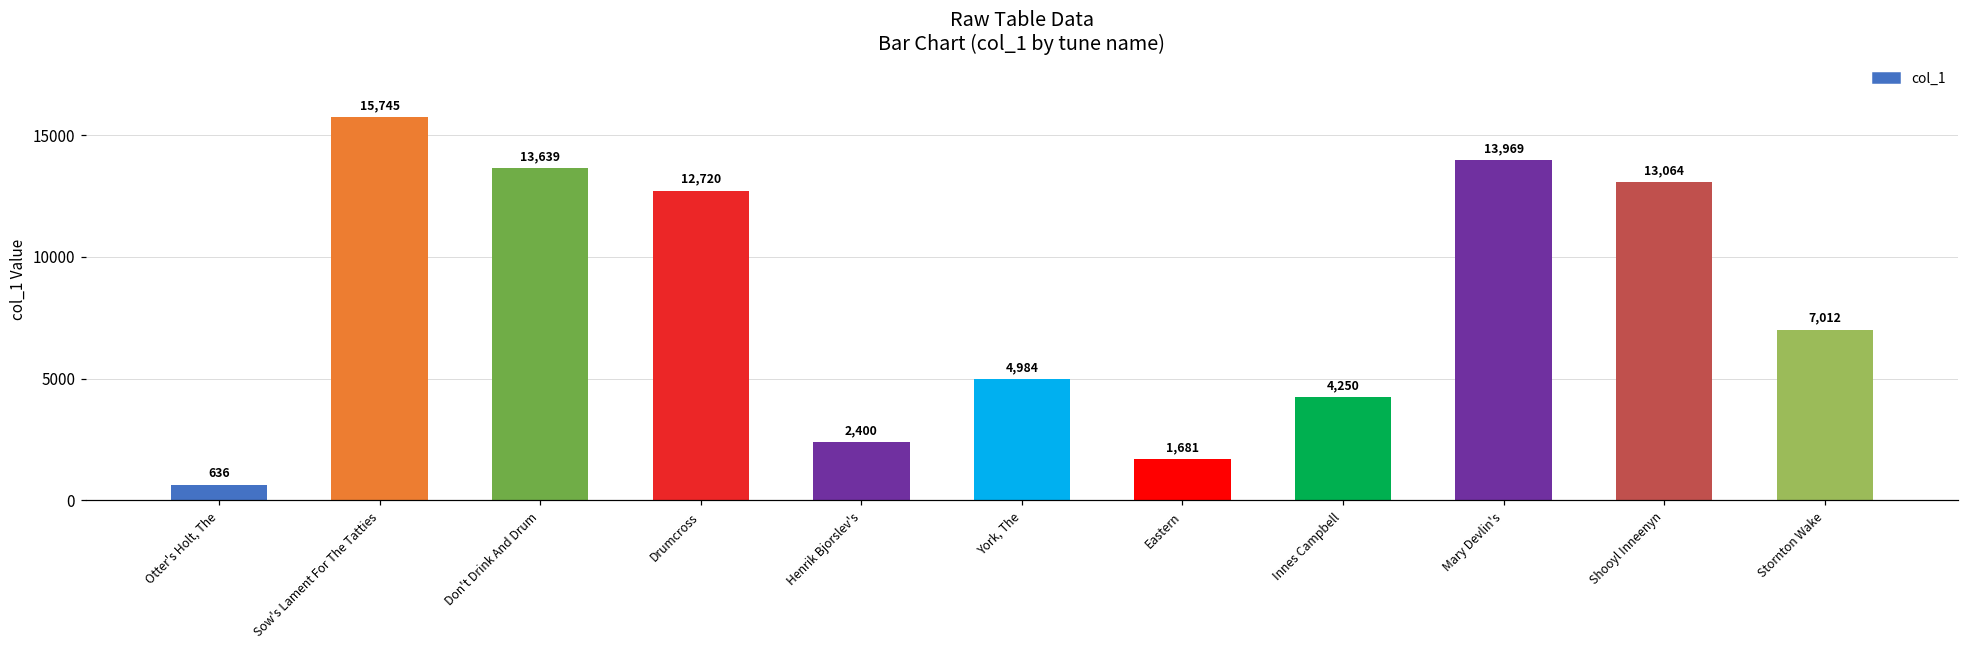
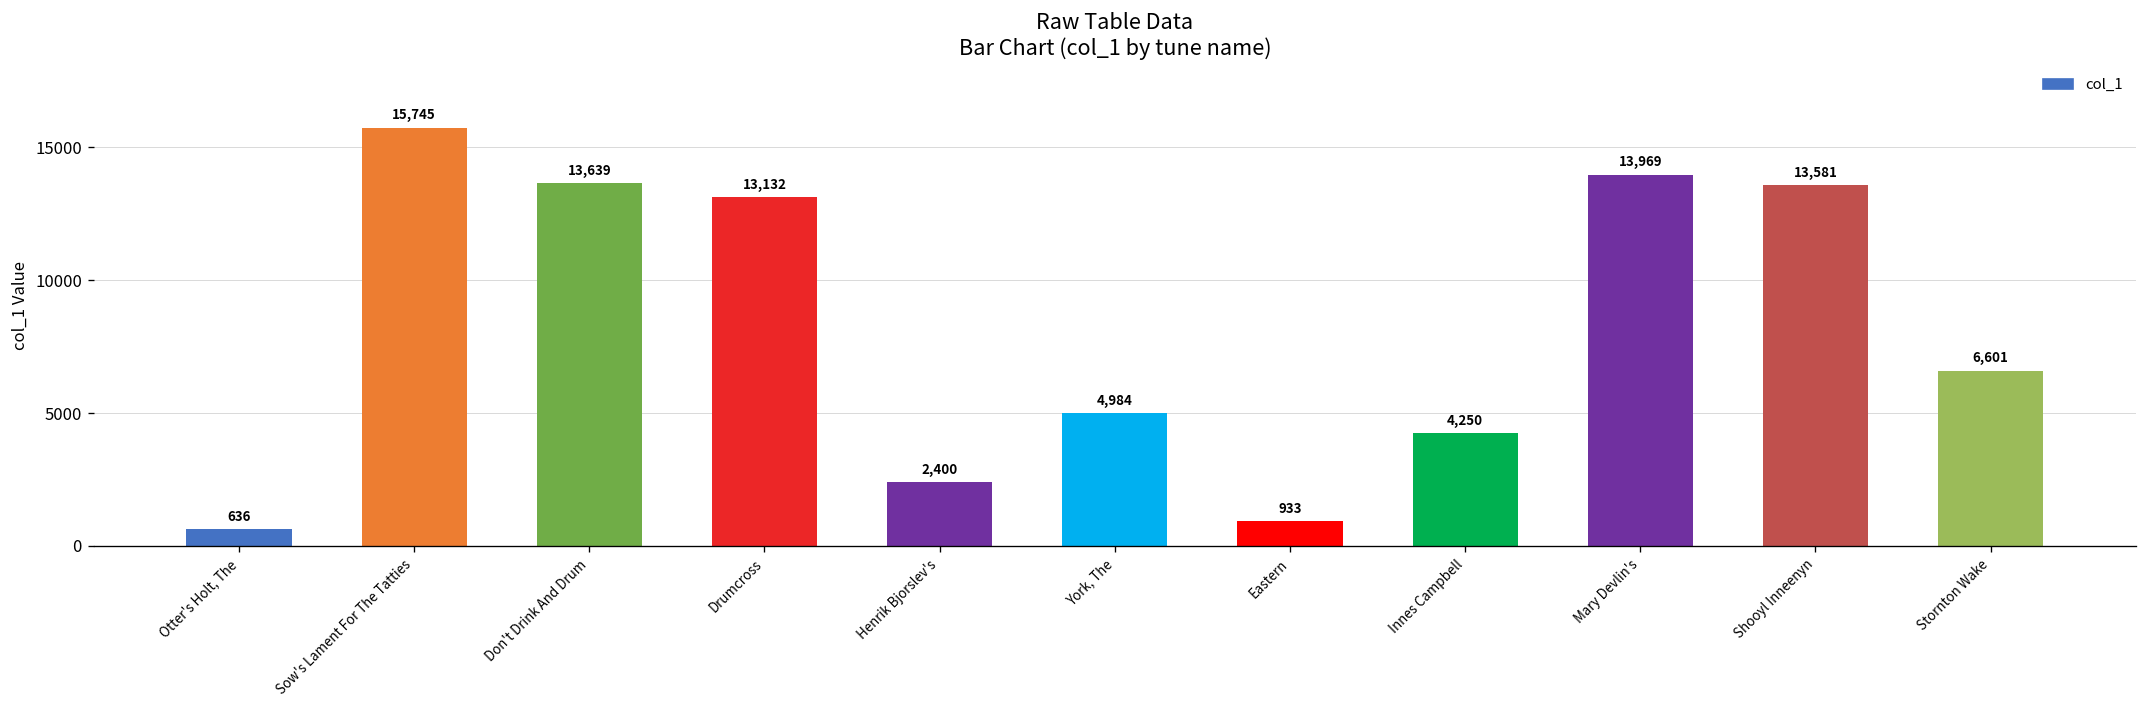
  {
    "Otter's Holt, The": "636",
    "Sow's Lament For The Tatties": "15,745",
    "Don't Drink And Drum": "13,639",
-   "Drumcross": "12,720",
+   "Drumcross": "13,132",
    "Henrik Bjorslev's": "2,400",
    "York, The": "4,984",
-   "Eastern": "1,681",
+   "Eastern": "933",
    "Innes Campbell": "4,250",
    "Mary Devlin's": "13,969",
-   "Shooyl Inneenyn": "13,064",
-   "Stornton Wake": "7,012"
+   "Shooyl Inneenyn": "13,581",
+   "Stornton Wake": "6,601"
  }
